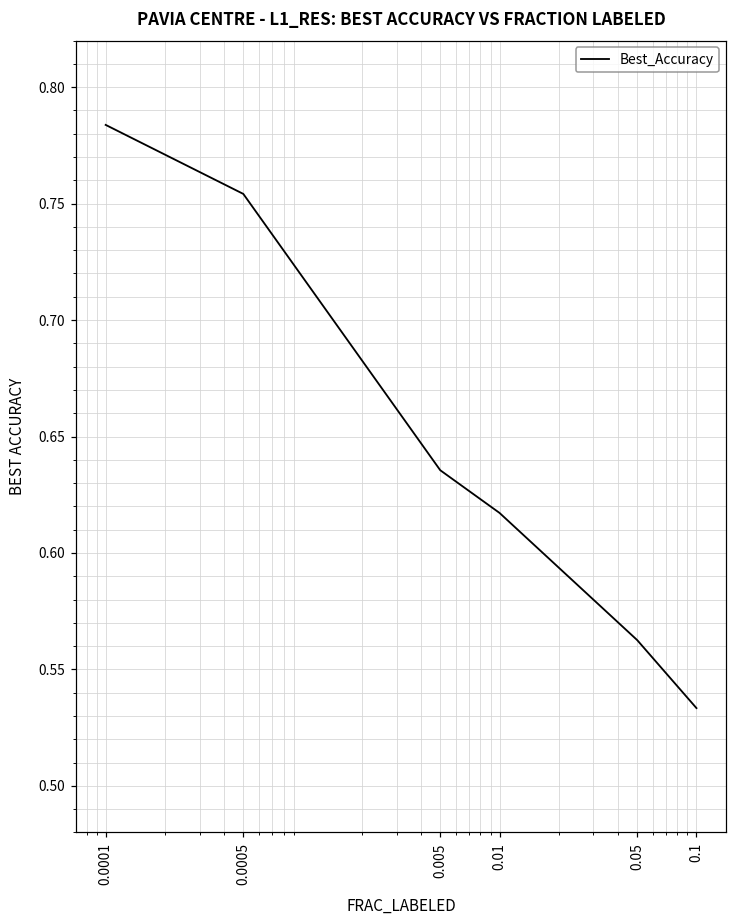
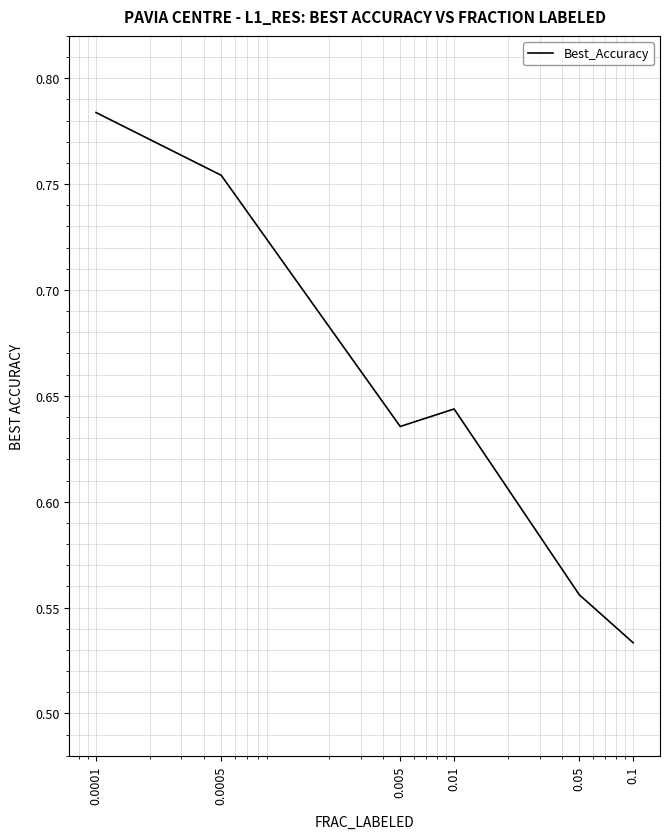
  {
    "0.0001": 0.784,
    "0.0005": 0.754,
    "0.005": 0.636,
-   "0.01": 0.617,
-   "0.05": 0.563,
+   "0.01": 0.644,
+   "0.05": 0.556,
    "0.1": 0.533
  }
